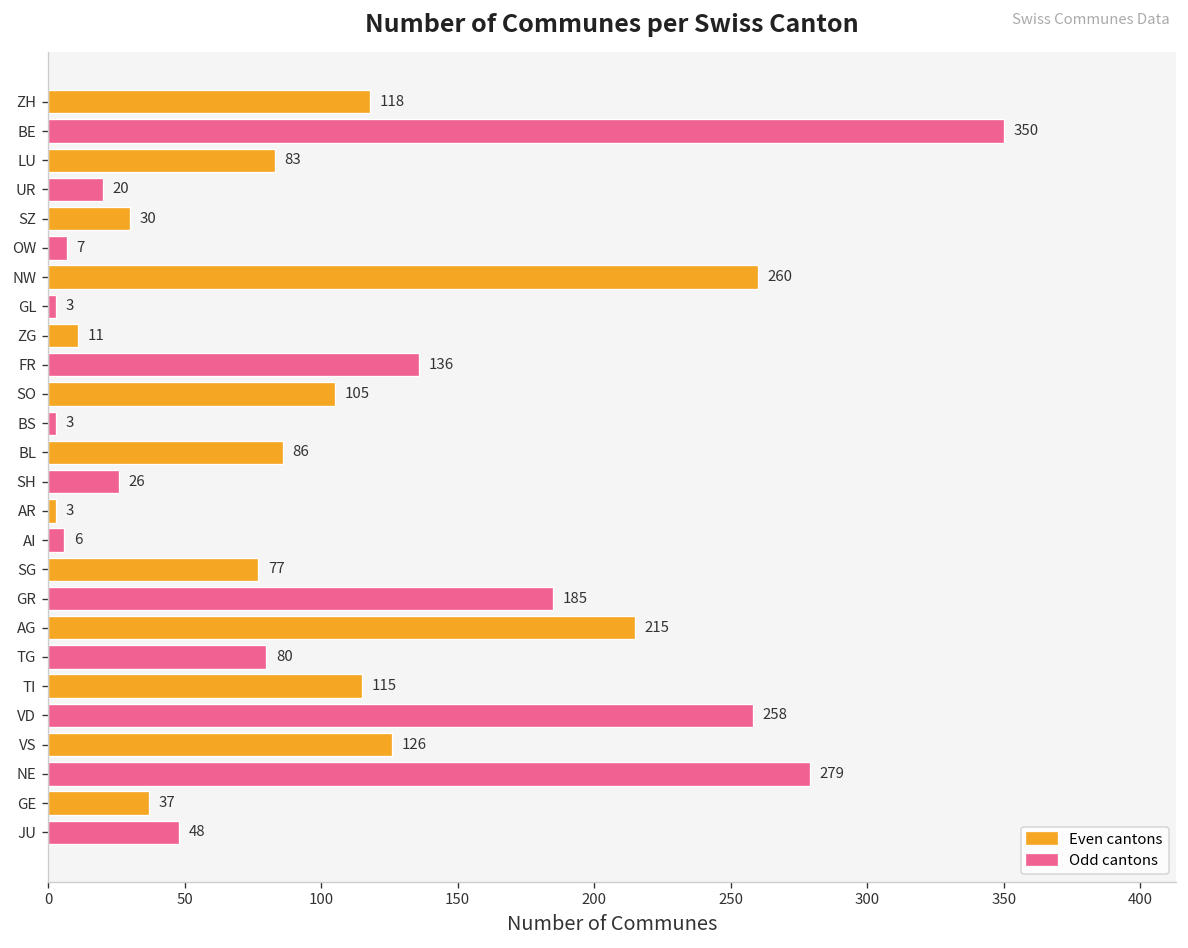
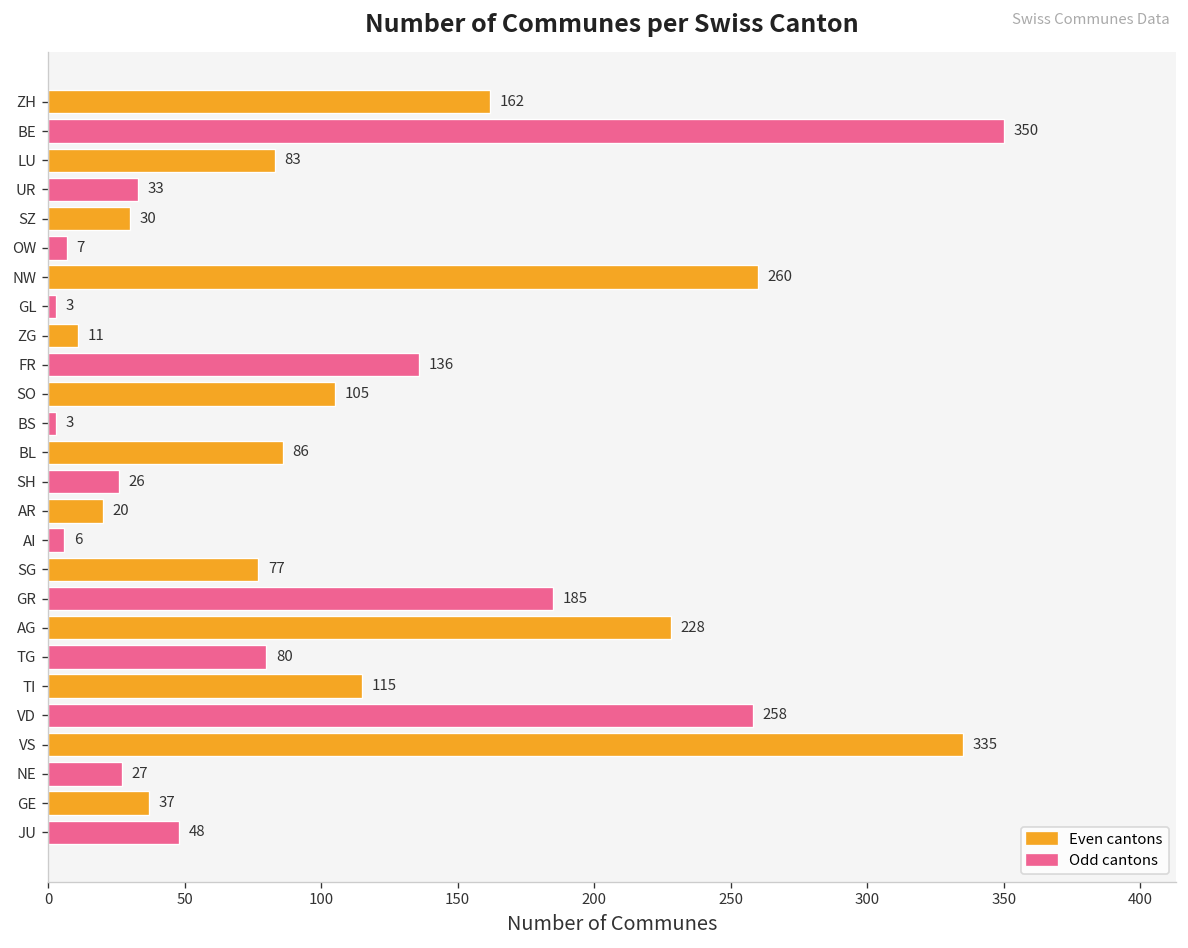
  {
-   "ZH": 118,
+   "ZH": 162,
    "BE": 350,
    "LU": 83,
-   "UR": 20,
+   "UR": 33,
    "SZ": 30,
    "OW": 7,
    "NW": 260,
    "GL": 3,
    "ZG": 11,
    "FR": 136,
    "SO": 105,
    "BS": 3,
    "BL": 86,
    "SH": 26,
-   "AR": 3,
+   "AR": 20,
    "AI": 6,
    "SG": 77,
    "GR": 185,
-   "AG": 215,
+   "AG": 228,
    "TG": 80,
    "TI": 115,
    "VD": 258,
-   "VS": 126,
-   "NE": 279,
+   "VS": 335,
+   "NE": 27,
    "GE": 37,
    "JU": 48
  }
